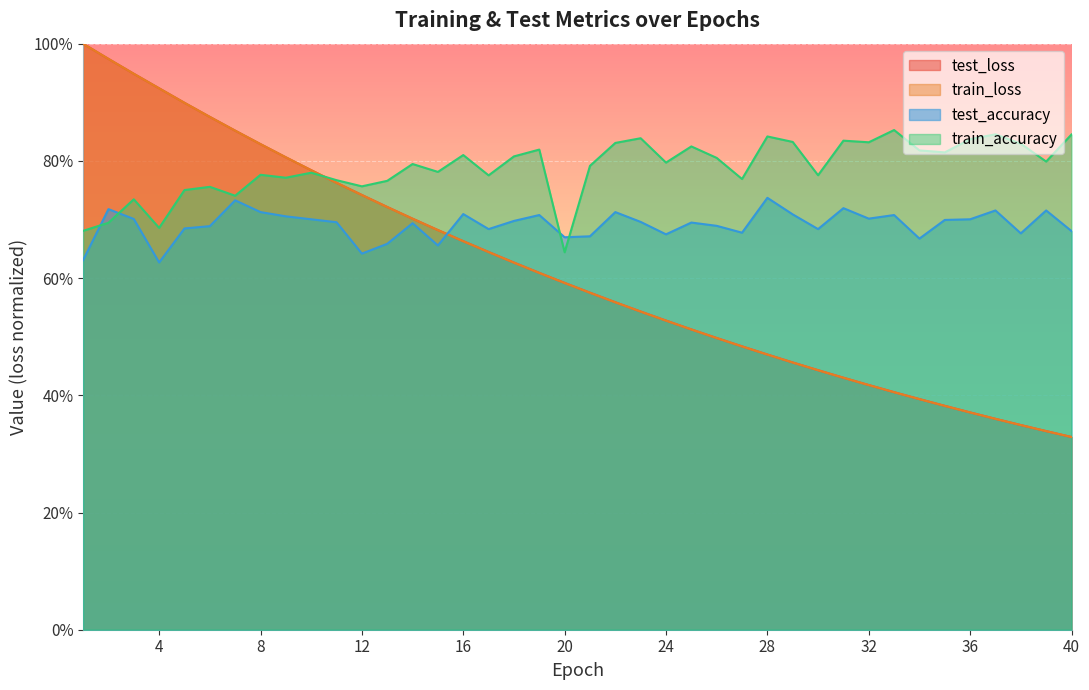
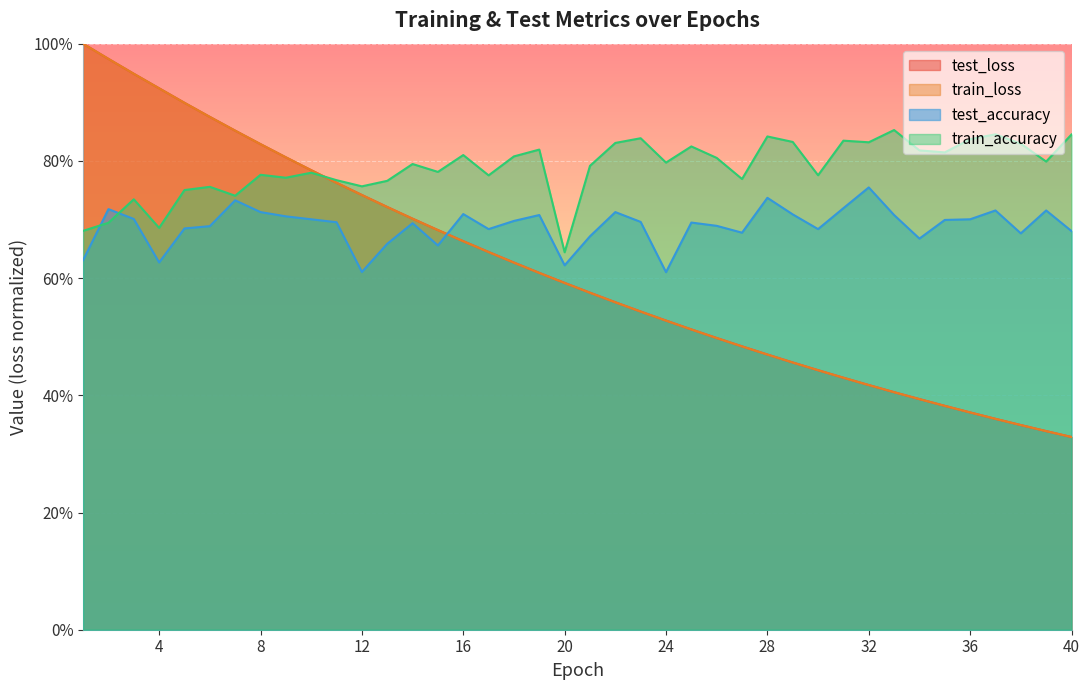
  {
    "test_accuracy": {
      "4": "63%",
      "8": "71%",
-     "12": "64%",
+     "12": "61%",
      "16": "71%",
-     "20": "67%",
-     "24": "67%",
+     "20": "62%",
+     "24": "61%",
      "28": "74%",
-     "32": "70%",
+     "32": "75%",
      "36": "70%",
      "40": "68%"
    },
    "train_accuracy": {
      "4": "69%",
      "8": "78%",
      "12": "76%",
      "16": "81%",
      "20": "64%",
      "24": "80%",
      "28": "84%",
      "32": "83%",
      "40": "85%"
    }
  }
